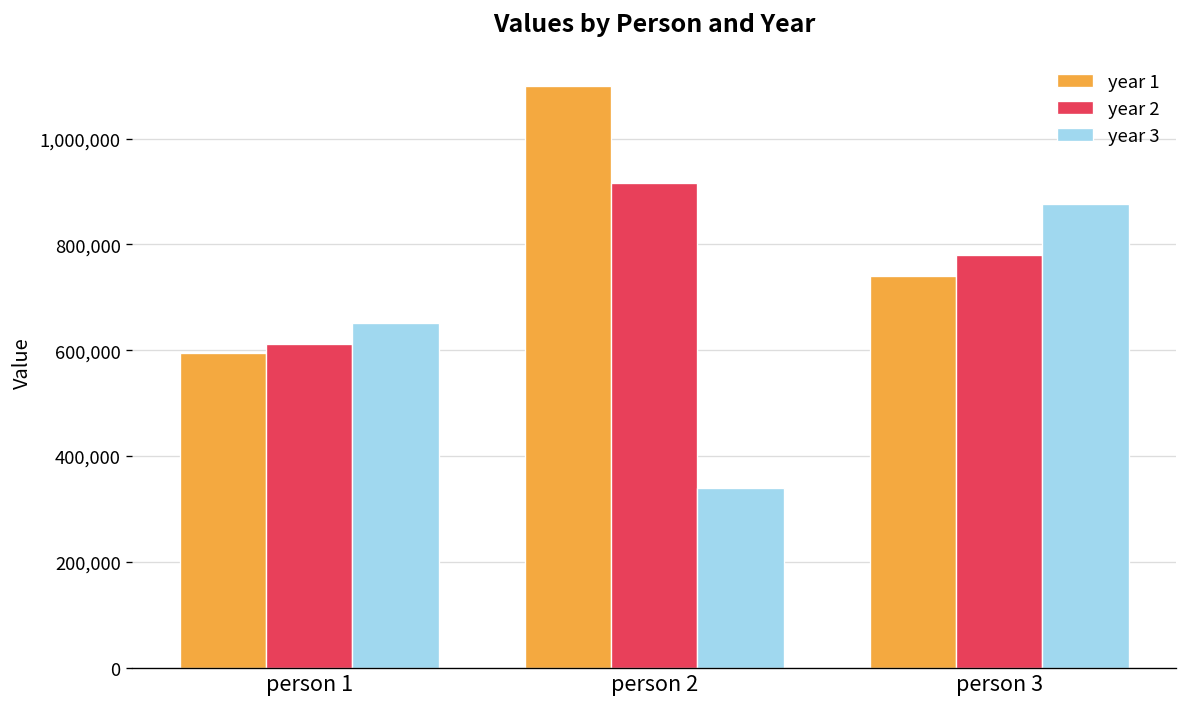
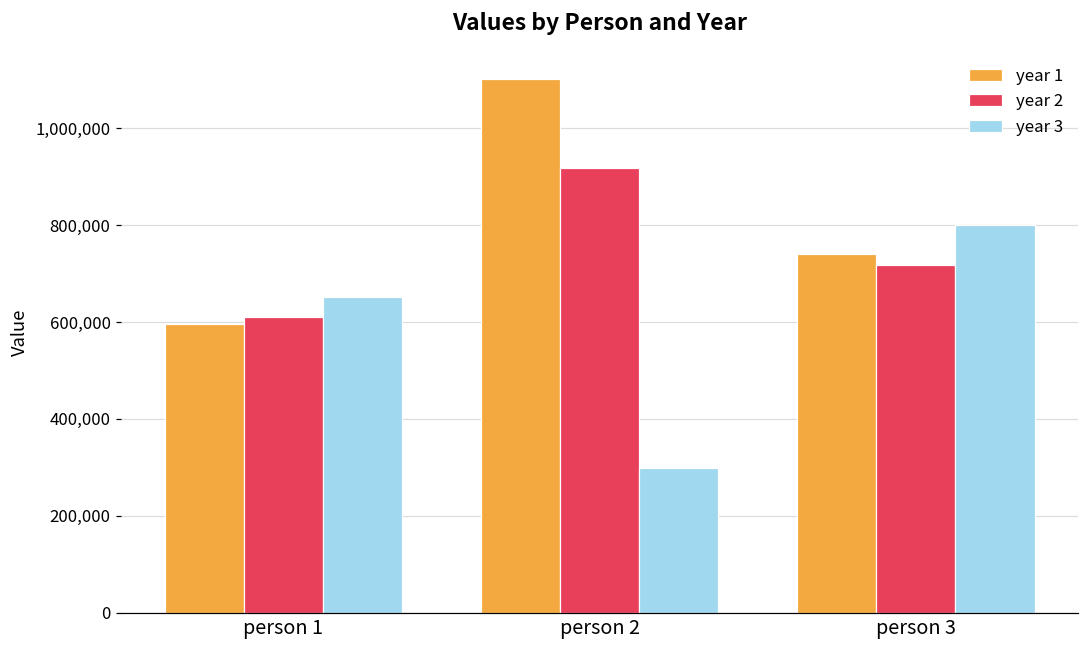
  {
    "year 1": {
      "person 1": "590,000",
      "person 2": "1,100,000",
      "person 3": "740,000"
    },
    "year 2": {
      "person 1": "610,000",
      "person 2": "920,000",
-     "person 3": "780,000"
+     "person 3": "720,000"
    },
    "year 3": {
      "person 1": "650,000",
-     "person 2": "340,000",
-     "person 3": "880,000"
+     "person 2": "300,000",
+     "person 3": "800,000"
    }
  }
